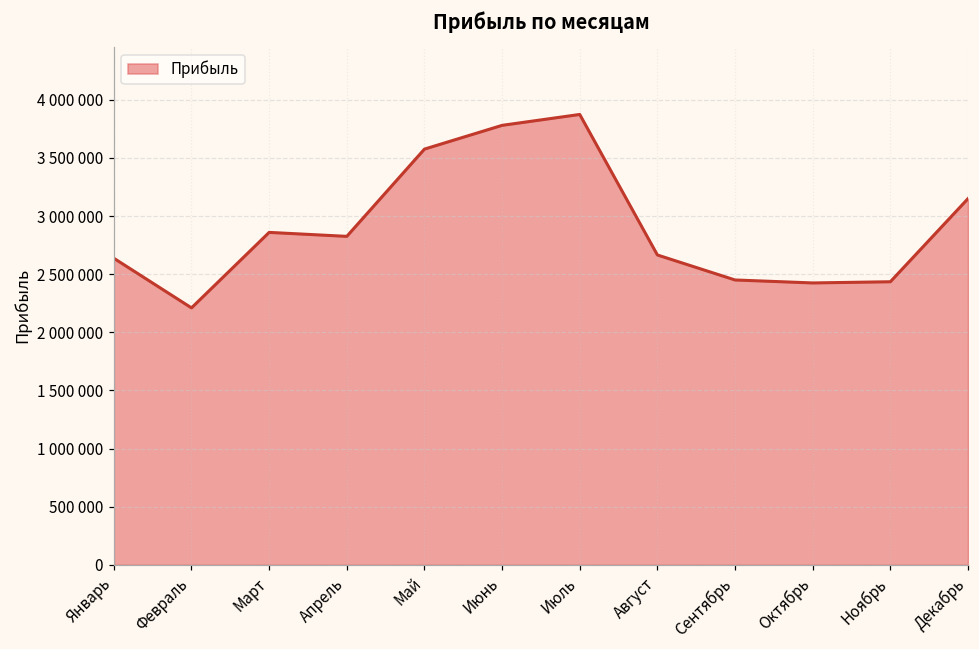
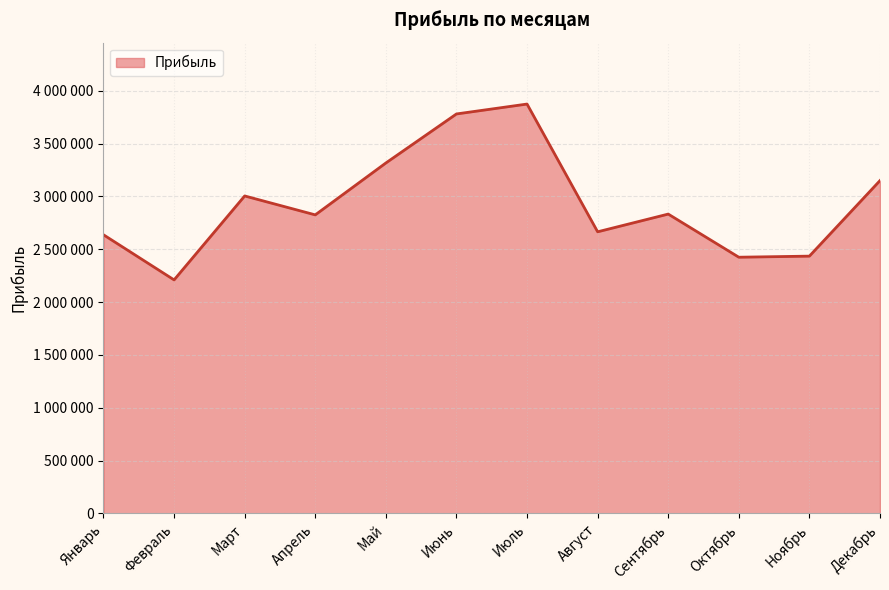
  {
    "Январь": 2640000,
    "Февраль": 2210000,
-   "Март": 2860000,
+   "Март": 3000000,
    "Апрель": 2830000,
-   "Май": 3580000,
+   "Май": 3320000,
    "Июнь": 3780000,
    "Июль": 3870000,
    "Август": 2670000,
-   "Сентябрь": 2450000,
+   "Сентябрь": 2830000,
    "Октябрь": 2420000,
    "Ноябрь": 2440000,
    "Декабрь": 3150000
  }
